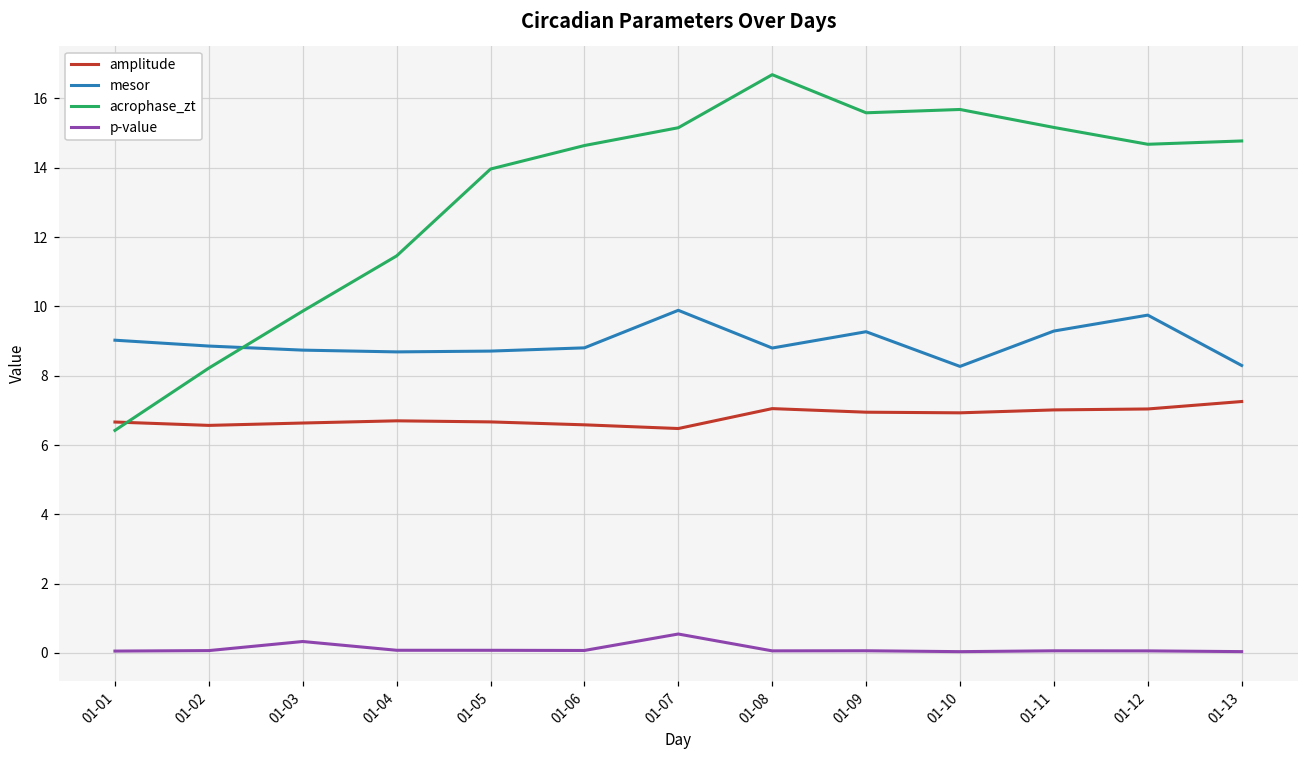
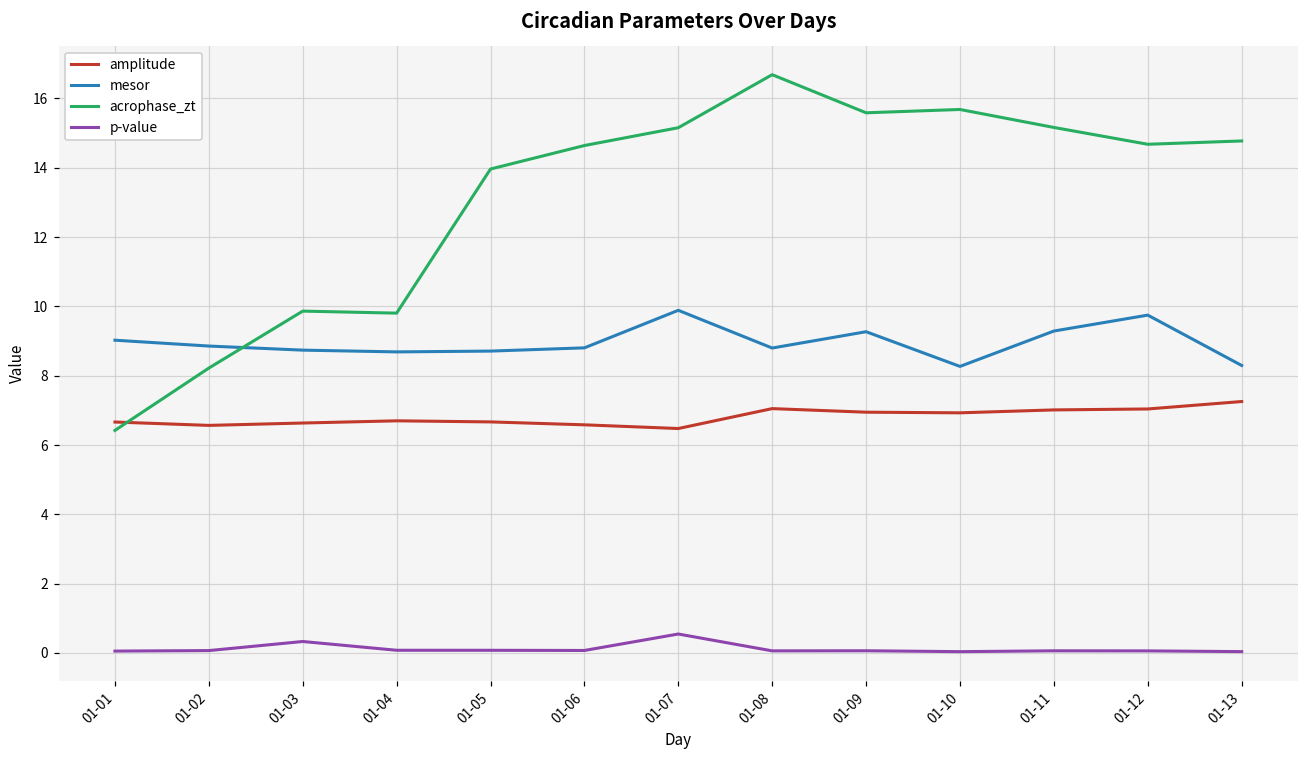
  {
    "amplitude": {
      "01-01": 6.7,
      "01-02": 6.6,
      "01-03": 6.6,
      "01-04": 6.7,
      "01-05": 6.7,
      "01-06": 6.6,
      "01-07": 6.5,
      "01-08": 7.1,
      "01-09": 6.9,
      "01-10": 6.9,
      "01-11": 7.0,
      "01-12": 7.0,
      "01-13": 7.3
    },
    "mesor": {
      "01-01": 9.0,
      "01-02": 8.9,
      "01-03": 8.7,
      "01-04": 8.7,
      "01-05": 8.7,
      "01-06": 8.8,
      "01-07": 9.9,
      "01-08": 8.8,
      "01-09": 9.3,
      "01-10": 8.3,
      "01-11": 9.3,
      "01-12": 9.7,
      "01-13": 8.3
    },
    "acrophase_zt": {
      "01-01": 6.4,
      "01-02": 8.2,
      "01-03": 9.9,
-     "01-04": 11.5,
+     "01-04": 9.8,
      "01-05": 14.0,
      "01-06": 14.6,
      "01-07": 15.2,
      "01-08": 16.7,
      "01-09": 15.6,
      "01-10": 15.7,
      "01-11": 15.2,
      "01-12": 14.7,
      "01-13": 14.8
    },
    "p-value": {
      "01-01": 0.1,
      "01-02": 0.1,
      "01-03": 0.3,
      "01-04": 0.1,
      "01-05": 0.1,
      "01-06": 0.1,
      "01-07": 0.5,
      "01-08": 0.1,
      "01-09": 0.1,
      "01-10": 0.0,
      "01-11": 0.1,
      "01-12": 0.1,
      "01-13": 0.0
    }
  }
